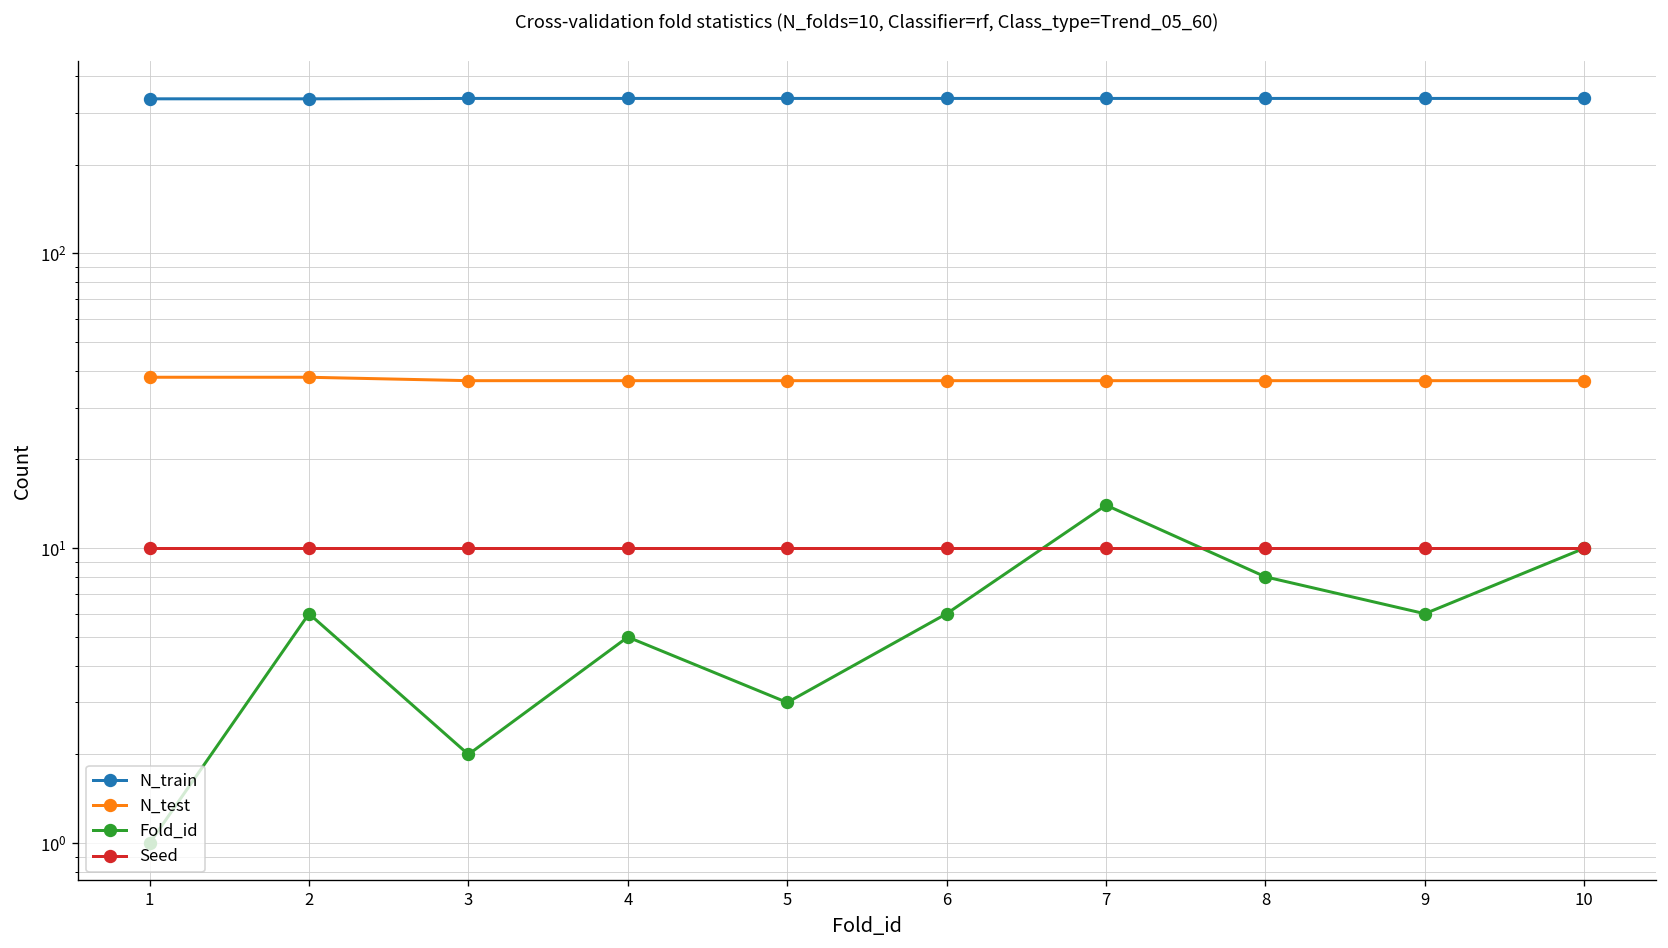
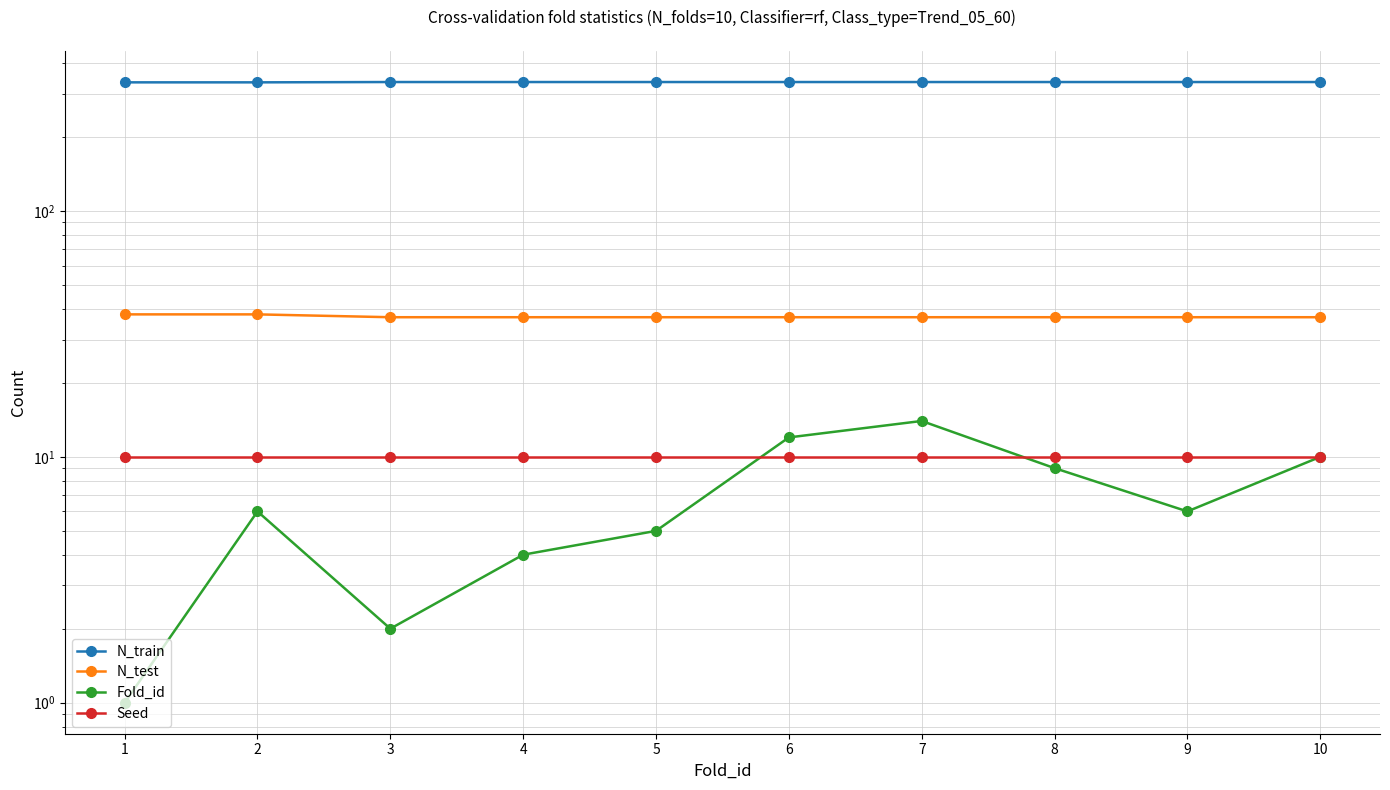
  {
    "N_train": {
      "1": 330,
      "2": 330,
      "3": 340,
      "4": 340,
      "5": 340,
      "6": 340,
      "7": 340,
      "8": 340,
      "9": 340,
      "10": 340
    },
    "N_test": {
      "1": 38,
      "2": 38,
      "3": 37,
      "4": 37,
      "5": 37,
      "6": 37,
      "7": 37,
      "8": 37,
      "9": 37,
      "10": 37
    },
    "Fold_id": {
      "2": 6,
      "3": 2,
-     "4": 5,
-     "5": 3,
-     "6": 6,
+     "4": 4,
+     "5": 5,
+     "6": 12,
      "7": 14,
-     "8": 8,
+     "8": 9,
      "9": 6
    },
    "Seed": {
      "1": 10,
      "2": 10,
      "3": 10,
      "4": 10,
      "5": 10,
      "6": 10,
      "7": 10,
      "8": 10,
      "9": 10
    }
  }
